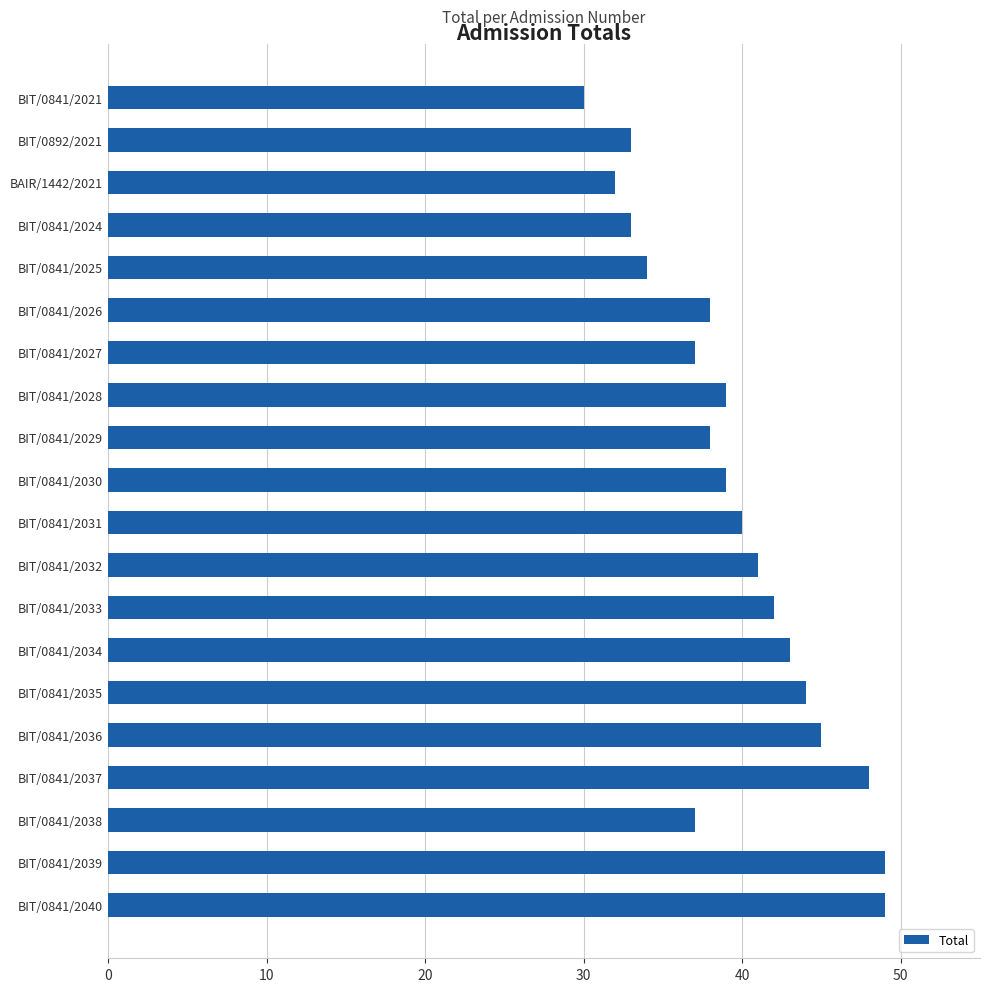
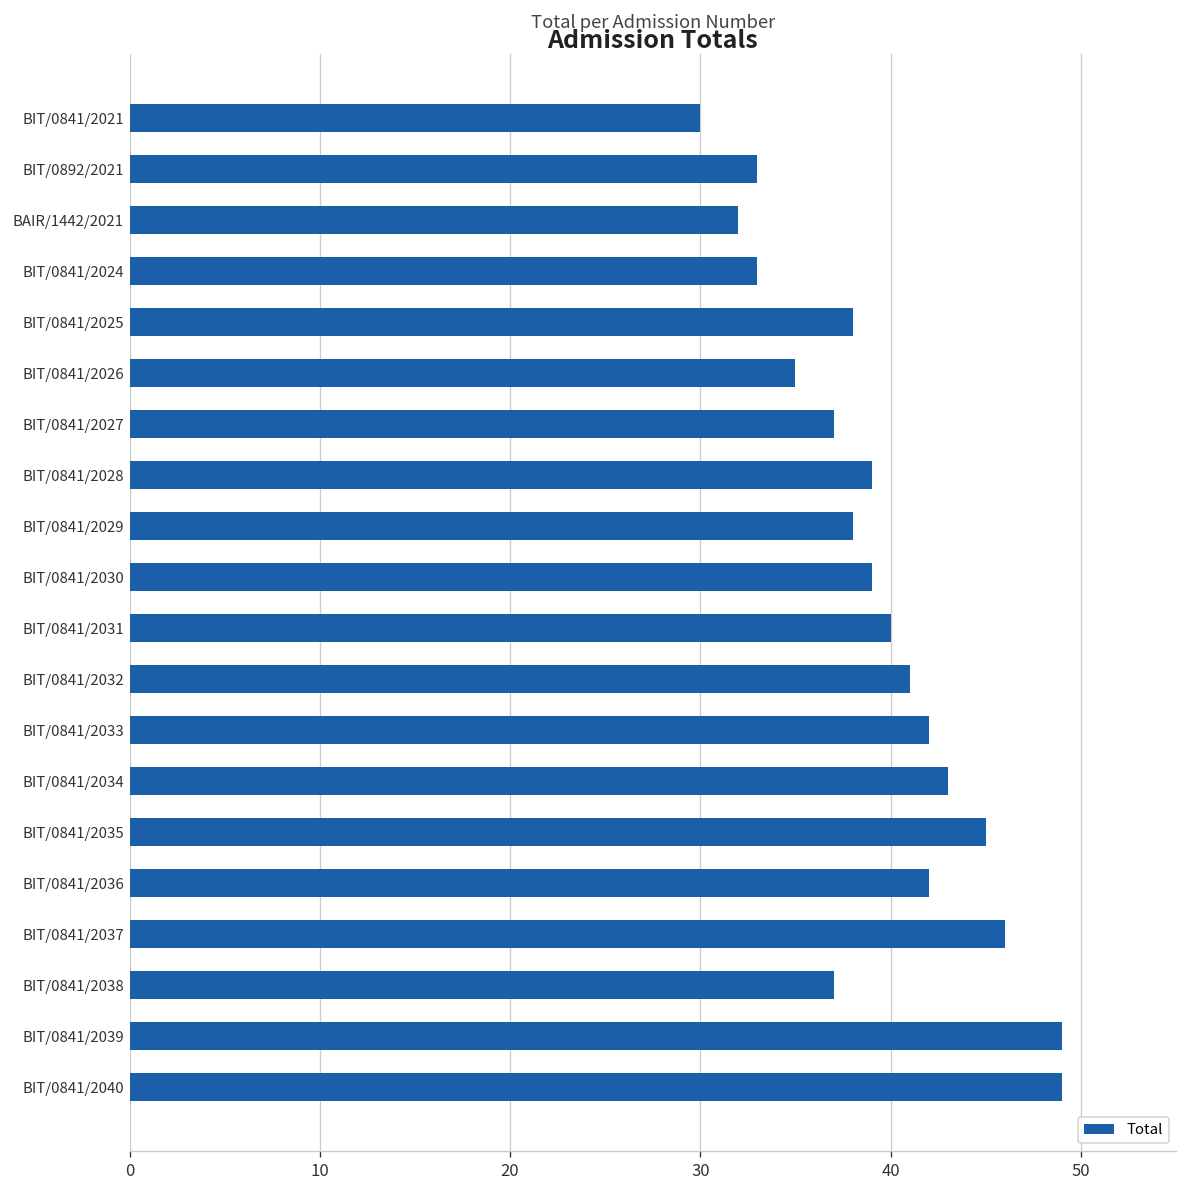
  {
    "BIT/0841/2021": 30,
    "BIT/0892/2021": 33,
    "BAIR/1442/2021": 32,
    "BIT/0841/2024": 33,
-   "BIT/0841/2025": 34,
-   "BIT/0841/2026": 38,
+   "BIT/0841/2025": 38,
+   "BIT/0841/2026": 35,
    "BIT/0841/2027": 37,
    "BIT/0841/2028": 39,
    "BIT/0841/2029": 38,
    "BIT/0841/2030": 39,
    "BIT/0841/2031": 40,
    "BIT/0841/2032": 41,
    "BIT/0841/2033": 42,
    "BIT/0841/2034": 43,
-   "BIT/0841/2035": 44,
-   "BIT/0841/2036": 45,
-   "BIT/0841/2037": 48,
+   "BIT/0841/2035": 45,
+   "BIT/0841/2036": 42,
+   "BIT/0841/2037": 46,
    "BIT/0841/2038": 37,
    "BIT/0841/2039": 49,
    "BIT/0841/2040": 49
  }
